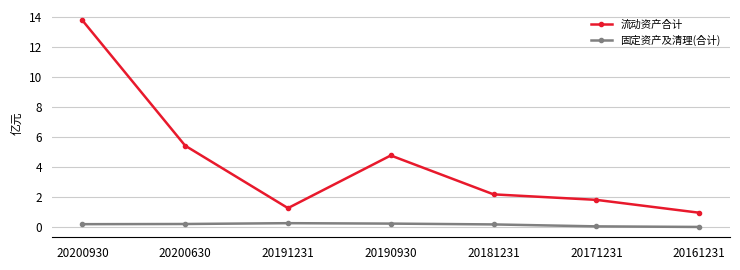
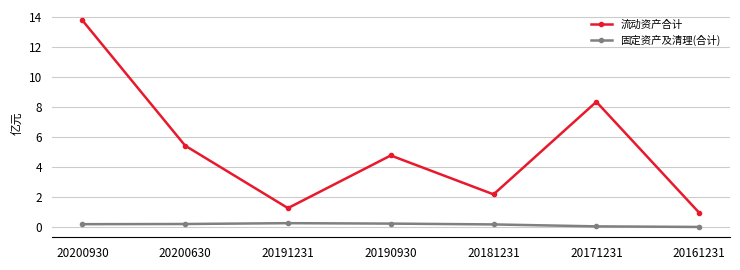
  {
    "流动资产合计": {
      "20200930": 13.8,
      "20200630": 5.4,
      "20191231": 1.3,
      "20190930": 4.8,
      "20181231": 2.2,
-     "20171231": 1.8,
+     "20171231": 8.4,
      "20161231": 1.0
    },
    "固定资产及清理(合计)": {
      "20200930": 0.2,
      "20200630": 0.2,
      "20191231": 0.3,
      "20190930": 0.2,
      "20181231": 0.2,
      "20171231": 0.1,
      "20161231": 0.0
    }
  }
